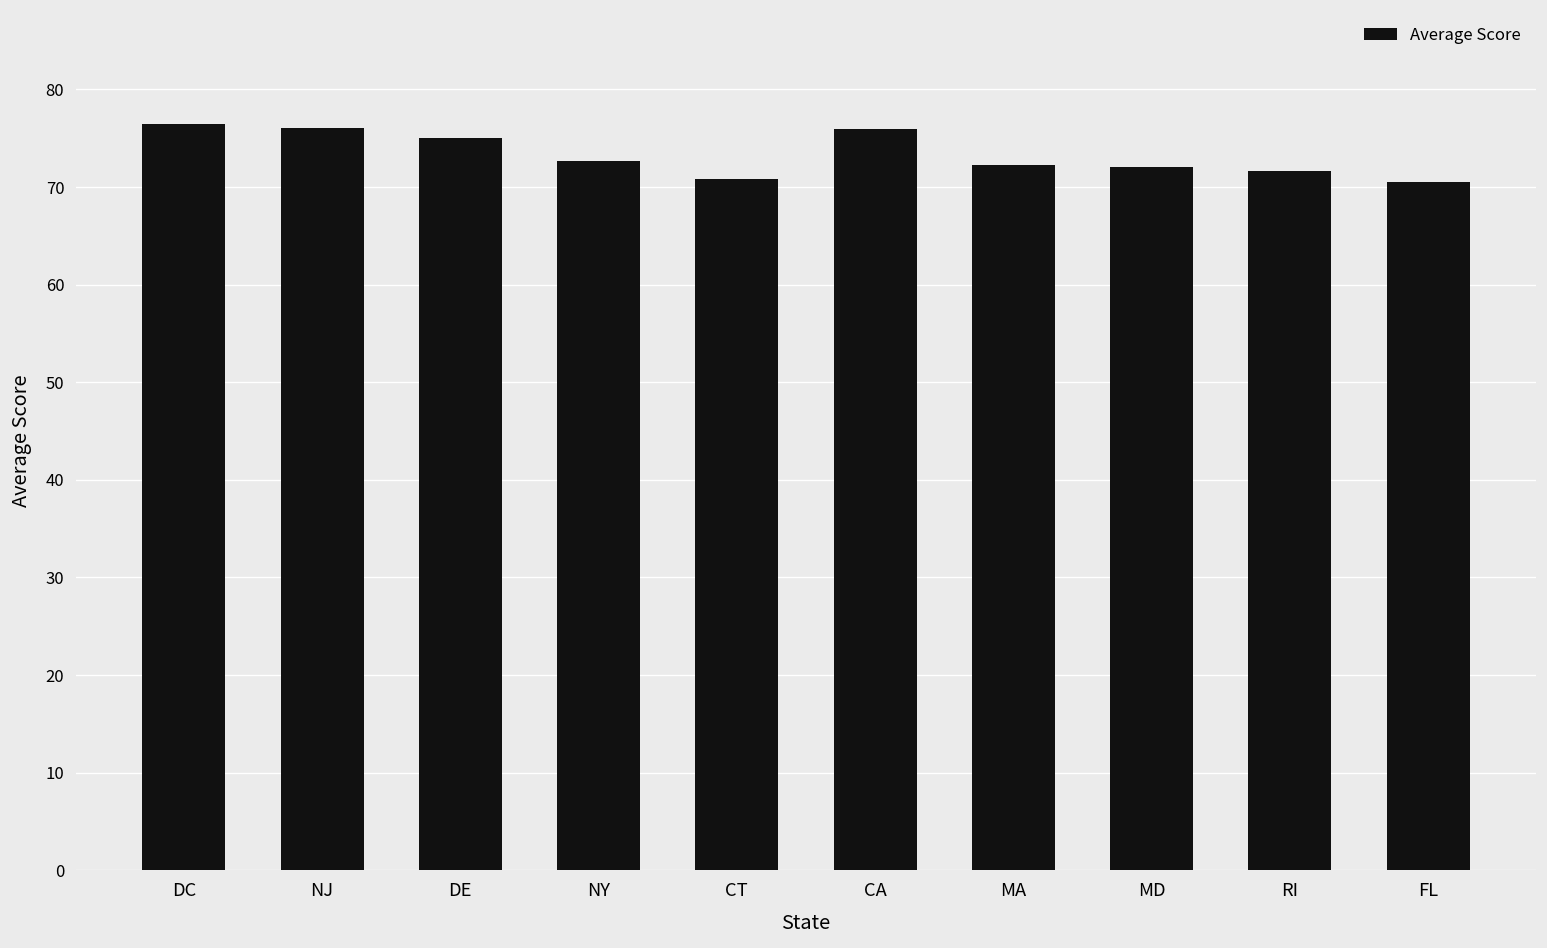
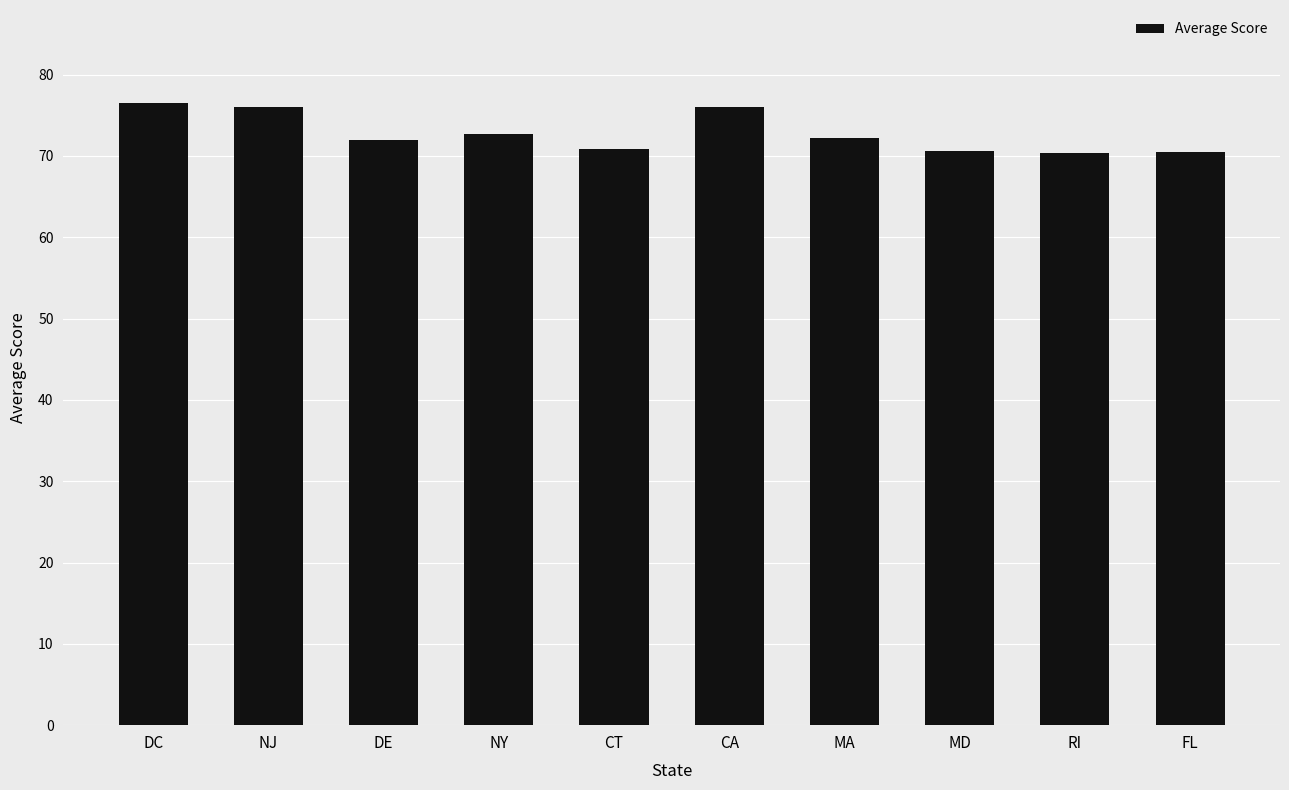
  {
    "DC": 76,
    "NJ": 76,
-   "DE": 75,
+   "DE": 72,
    "NY": 73,
    "CT": 71,
    "CA": 76,
    "MA": 72,
-   "MD": 72,
-   "RI": 72,
+   "MD": 71,
+   "RI": 70,
    "FL": 70
  }
